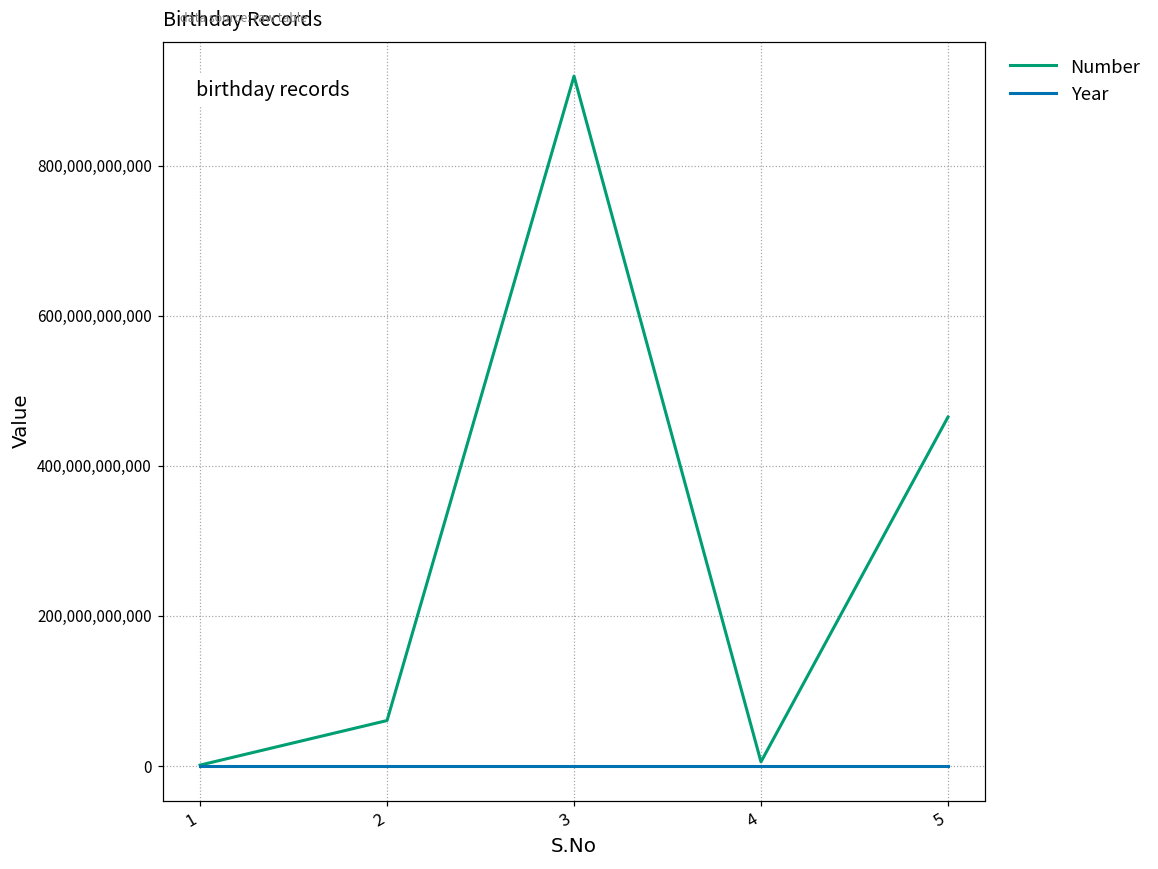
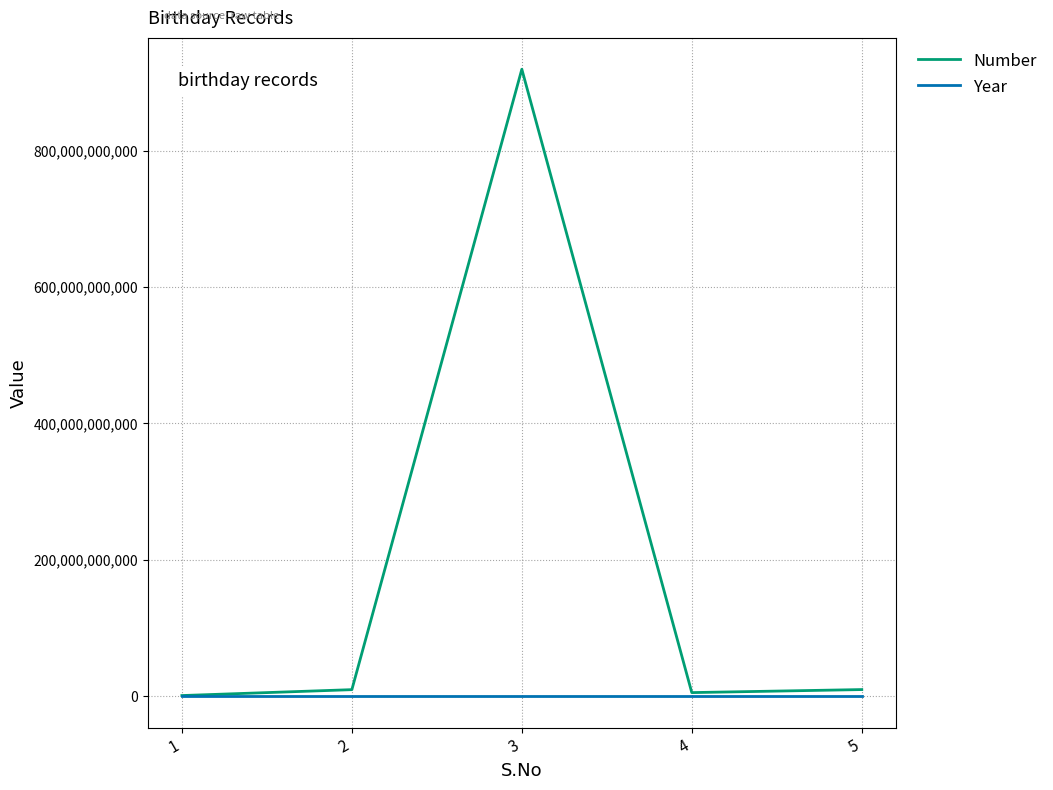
  {
    "Number": {
-     "2": "60,000,000,000",
+     "2": "10,000,000,000",
      "3": "920,000,000,000",
      "4": "10,000,000,000",
-     "5": "460,000,000,000"
+     "5": "10,000,000,000"
    },
    "Year": {
      "2": "0",
      "3": "0",
      "4": "0",
      "5": "0"
    }
  }
